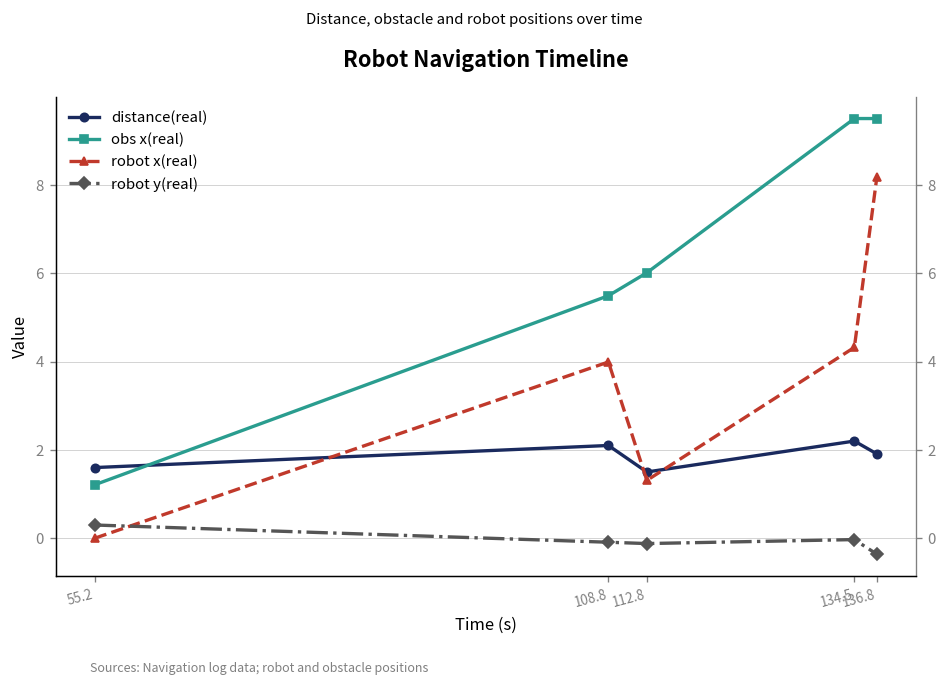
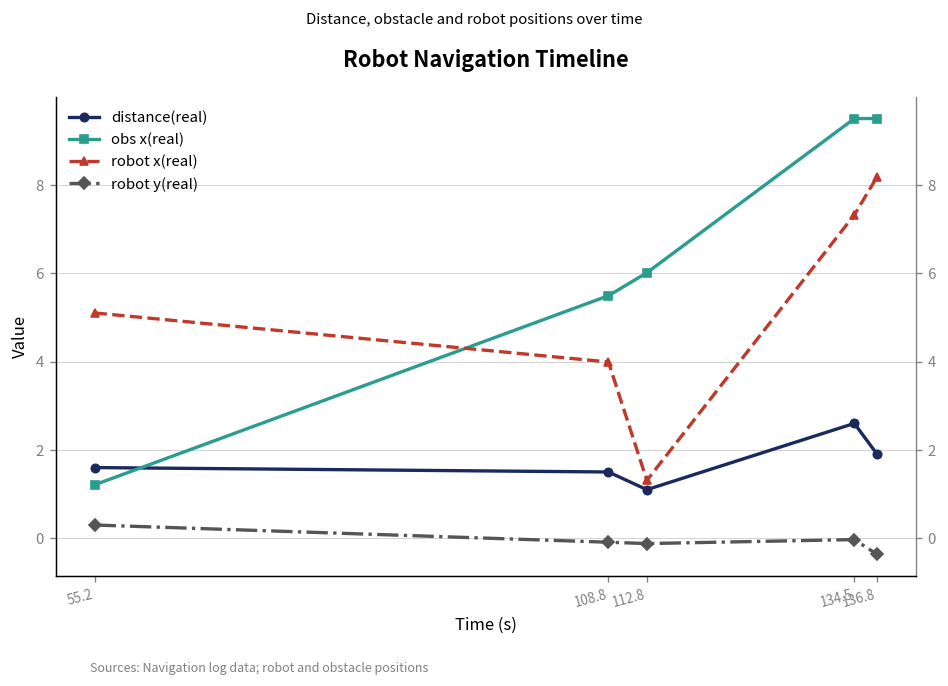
  {
    "distance(real)": {
      "55.2": 1.6,
-     "108.8": 2.1,
-     "112.8": 1.5,
-     "134.5": 2.2,
+     "108.8": 1.5,
+     "112.8": 1.1,
+     "134.5": 2.6,
      "136.8": 1.9
    },
    "obs x(real)": {
      "55.2": 1.2,
      "108.8": 5.5,
      "112.8": 6.0,
      "134.5": 9.5,
      "136.8": 9.5
    },
    "robot x(real)": {
-     "55.2": 0.0,
+     "55.2": 5.1,
      "108.8": 4.0,
      "112.8": 1.3,
-     "134.5": 4.3,
+     "134.5": 7.3,
      "136.8": 8.2
    },
    "robot y(real)": {
      "55.2": 0.3,
      "108.8": -0.1,
      "112.8": -0.1,
      "134.5": 0.0,
      "136.8": -0.4
    }
  }
